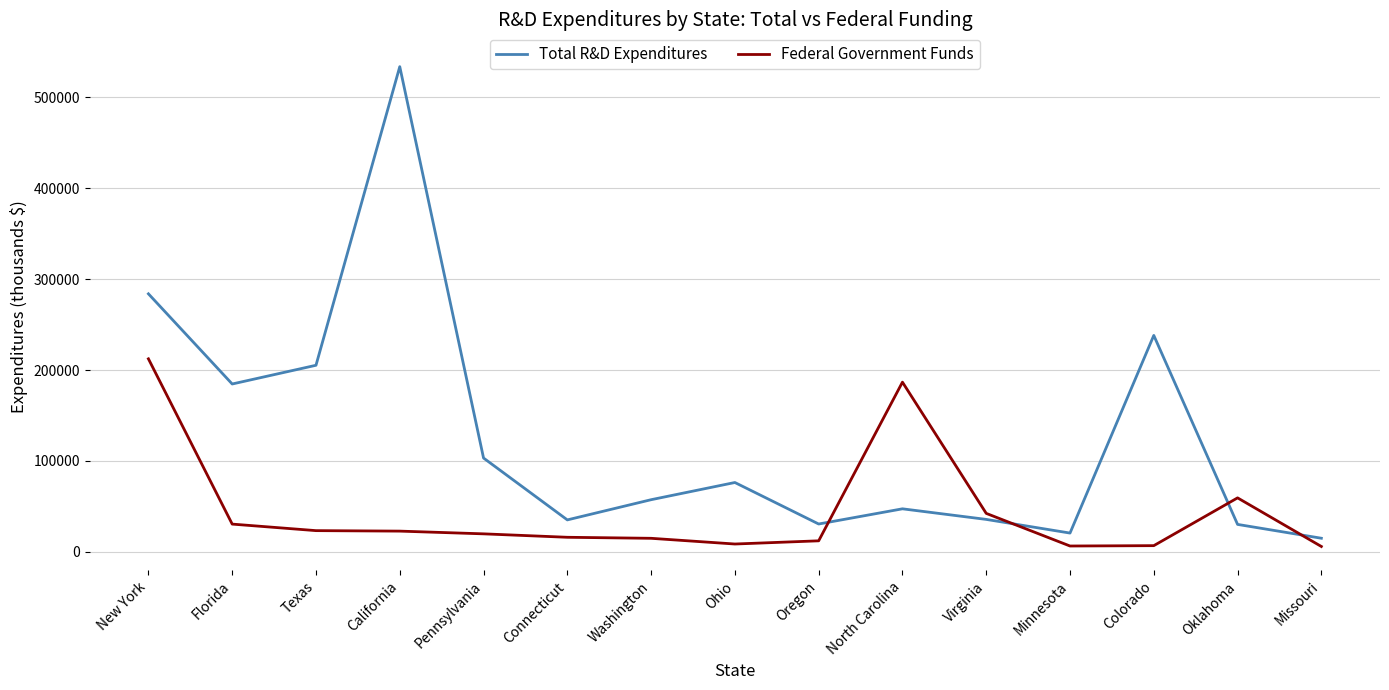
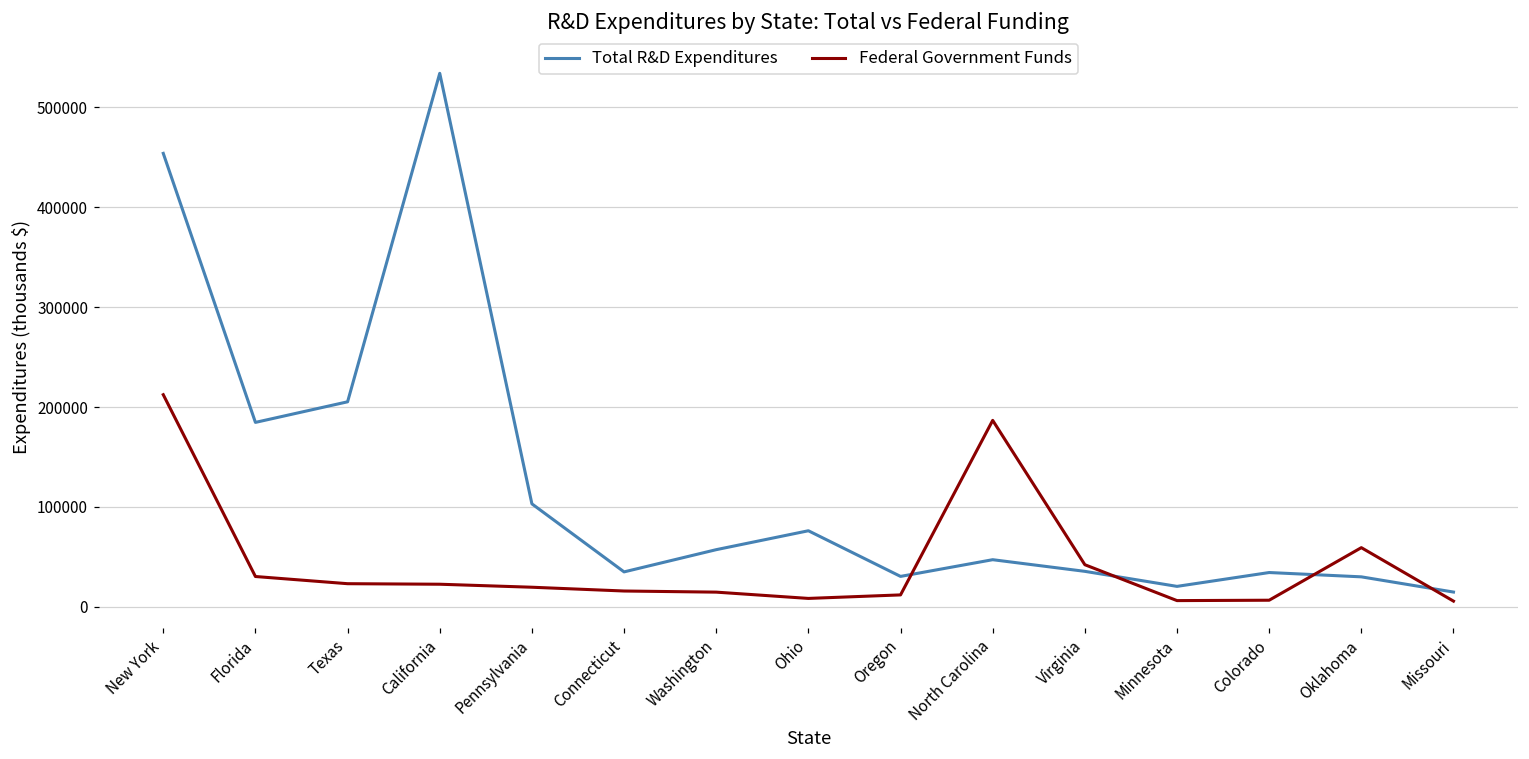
  {
    "Total R&D Expenditures": {
-     "New York": 280000,
+     "New York": 450000,
      "Florida": 180000,
      "Texas": 210000,
      "California": 530000,
      "Pennsylvania": 100000,
      "Connecticut": 40000,
      "Washington": 60000,
      "Ohio": 80000,
      "Oregon": 30000,
      "North Carolina": 50000,
      "Virginia": 40000,
      "Minnesota": 20000,
-     "Colorado": 240000,
+     "Colorado": 30000,
      "Oklahoma": 30000,
      "Missouri": 10000
    },
    "Federal Government Funds": {
      "New York": 210000,
      "Florida": 30000,
      "Texas": 20000,
      "California": 20000,
      "Pennsylvania": 20000,
      "Connecticut": 20000,
      "Washington": 10000,
      "Ohio": 10000,
      "Oregon": 10000,
      "North Carolina": 190000,
      "Virginia": 40000,
      "Minnesota": 10000,
      "Colorado": 10000,
      "Oklahoma": 60000,
      "Missouri": 10000
    }
  }
